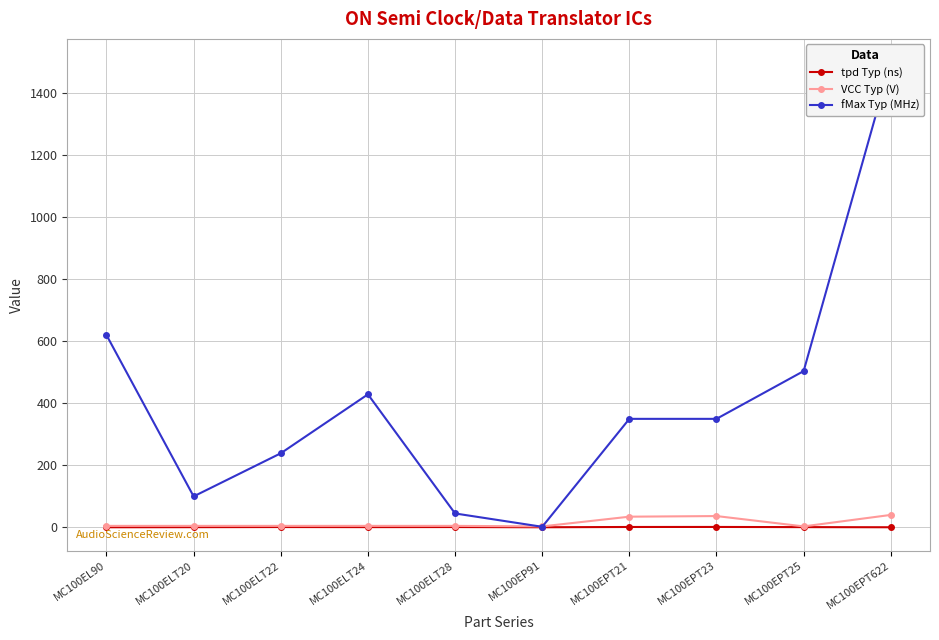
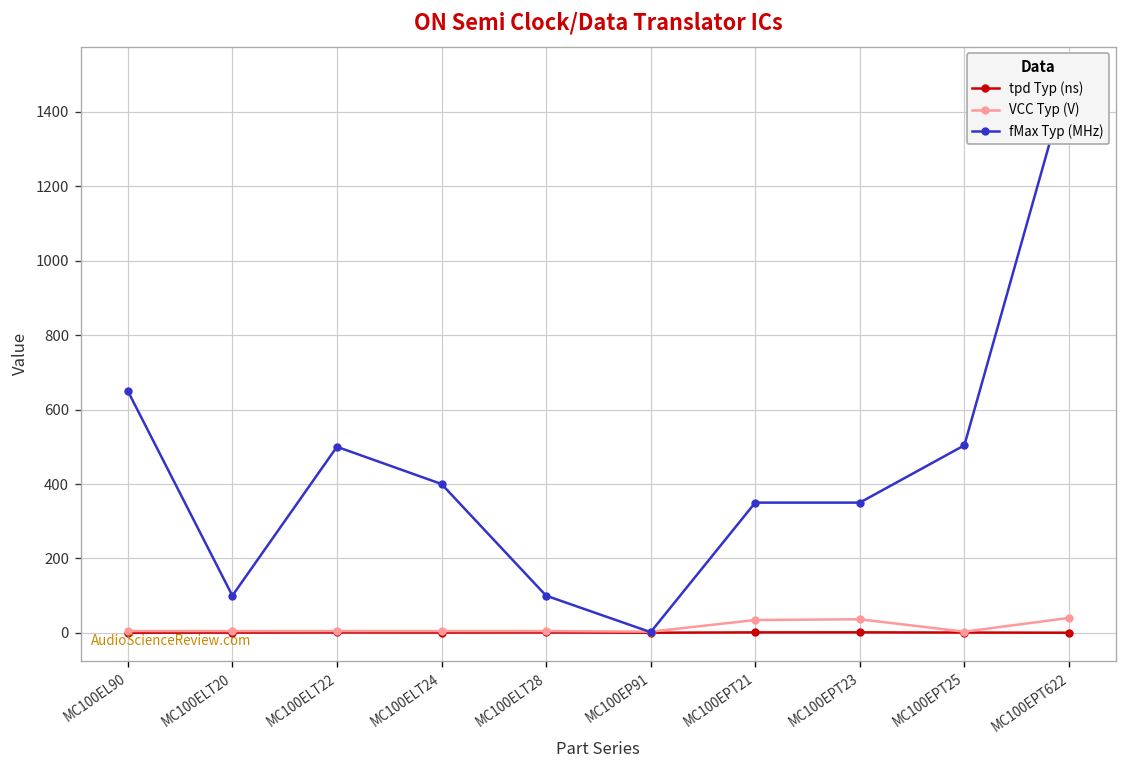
  {
    "tpd Typ (ns)": {
      "MC100EPT21": 0,
      "MC100EPT23": 0,
      "MC100EPT622": 0
    },
    "VCC Typ (V)": {
      "MC100EPT21": 30,
      "MC100EPT23": 40,
      "MC100EPT622": 40
    },
    "fMax Typ (MHz)": {
-     "MC100EL90": 620,
+     "MC100EL90": 650,
      "MC100ELT20": 100,
-     "MC100ELT22": 240,
-     "MC100ELT24": 430,
-     "MC100ELT28": 50,
+     "MC100ELT22": 500,
+     "MC100ELT24": 400,
+     "MC100ELT28": 100,
      "MC100EPT21": 350,
      "MC100EPT23": 350,
      "MC100EPT25": 500
    }
  }
